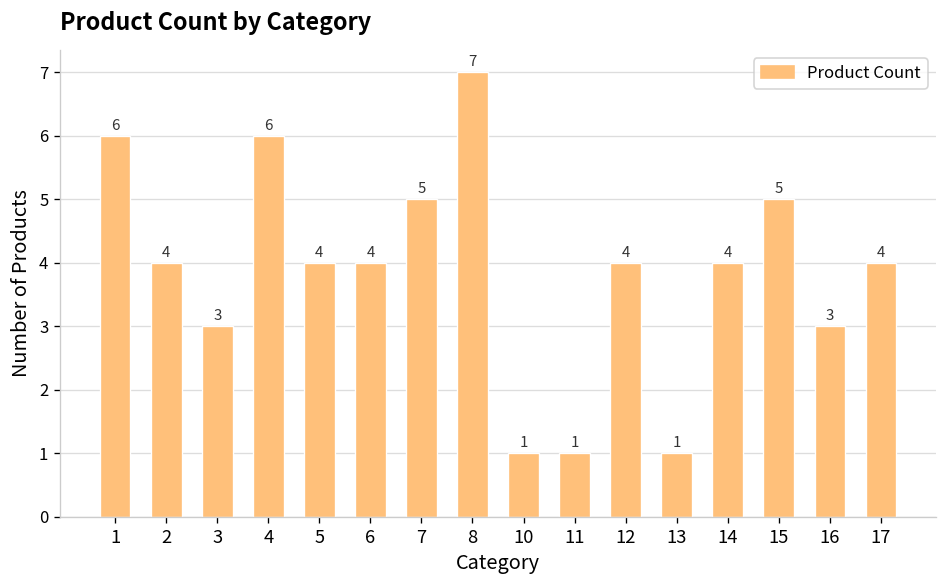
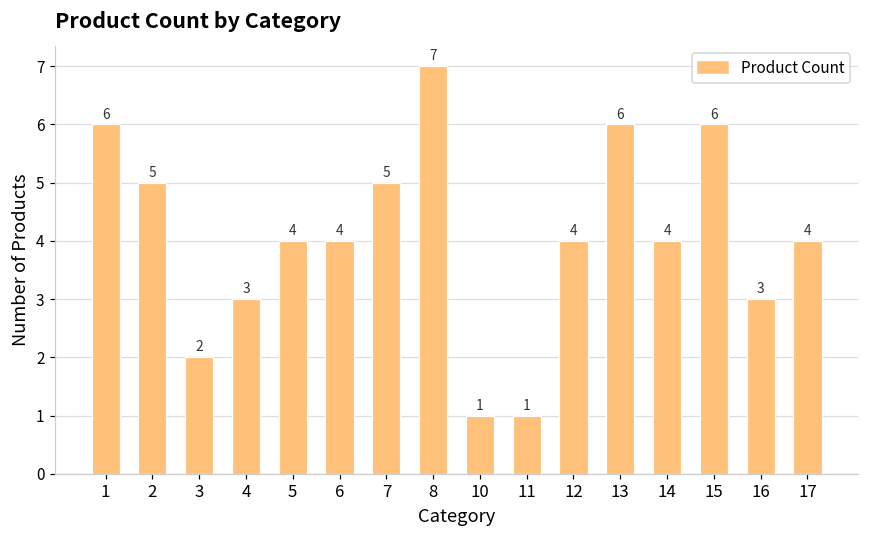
  {
    "1": 6,
-   "2": 4,
-   "3": 3,
-   "4": 6,
+   "2": 5,
+   "3": 2,
+   "4": 3,
    "5": 4,
    "6": 4,
    "7": 5,
    "8": 7,
    "10": 1,
    "11": 1,
    "12": 4,
-   "13": 1,
+   "13": 6,
    "14": 4,
-   "15": 5,
+   "15": 6,
    "16": 3,
    "17": 4
  }
